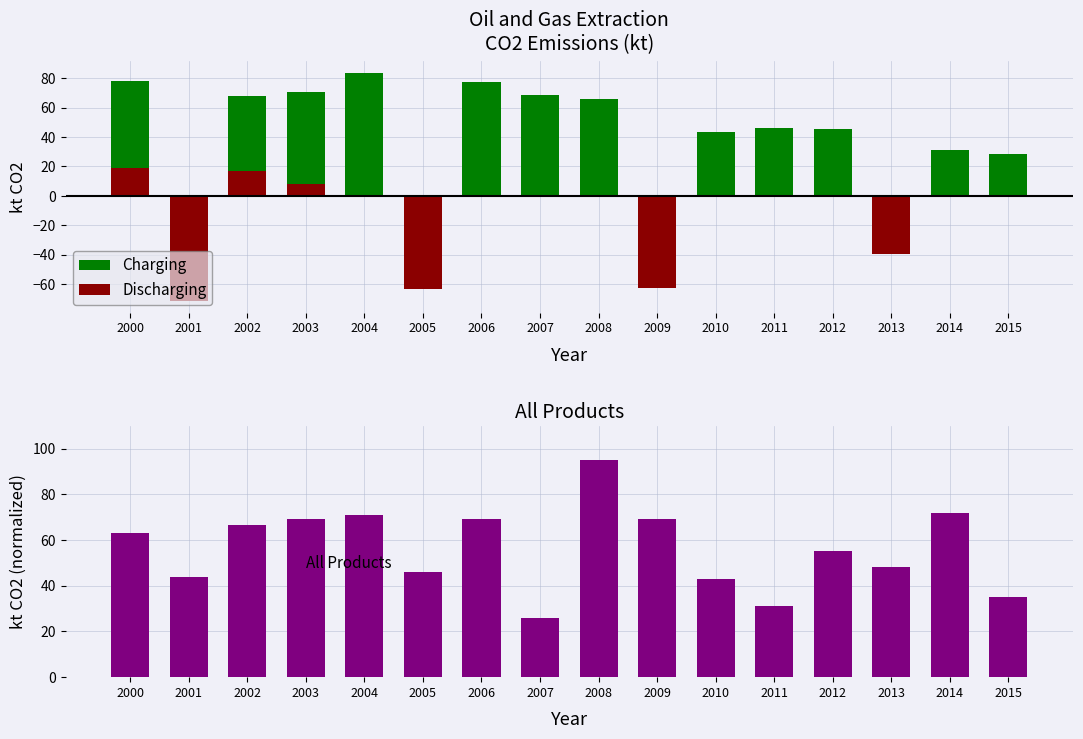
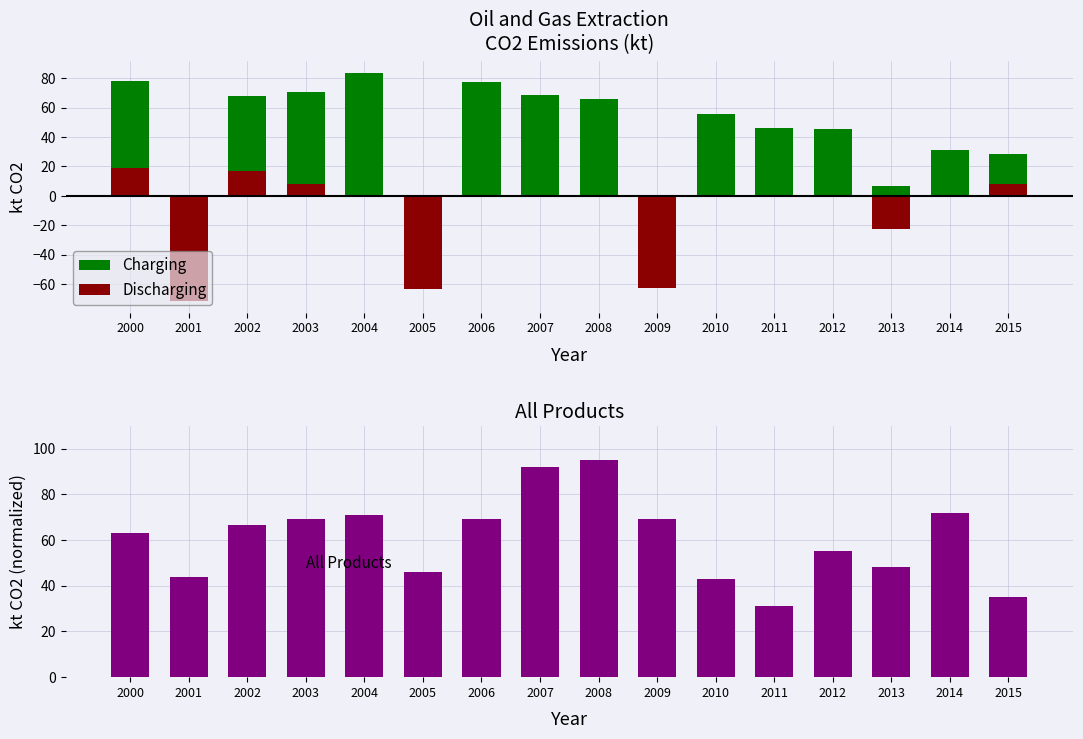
  {
    "Oil and Gas Extraction CO2 Emissions (kt)": {
      "Charging": {
        "2000": 78,
        "2001": 0,
        "2002": 68,
        "2003": 71,
        "2004": 84,
        "2005": 0,
        "2006": 78,
        "2007": 68,
        "2008": 66,
        "2009": 0,
-       "2010": 44,
+       "2010": 56,
        "2011": 46,
        "2012": 46,
-       "2013": 0,
+       "2013": 7,
        "2014": 31,
        "2015": 28
      },
      "Discharging": {
        "2004": 0,
        "2005": -64,
        "2006": 0,
        "2007": 0,
        "2008": 0,
        "2009": -63,
        "2010": 0,
        "2011": 0,
        "2012": 0,
-       "2013": -40,
+       "2013": -23,
        "2014": 0,
-       "2015": 0
+       "2015": 8
      }
    },
    "All Products": {
      "2000": 63,
      "2001": 44,
      "2002": 67,
      "2003": 69,
      "2004": 71,
      "2005": 46,
      "2006": 69,
-     "2007": 26,
+     "2007": 92,
      "2008": 95,
      "2009": 69,
      "2010": 43,
      "2011": 31,
      "2012": 55,
      "2013": 48,
      "2014": 72,
      "2015": 35
    }
  }
